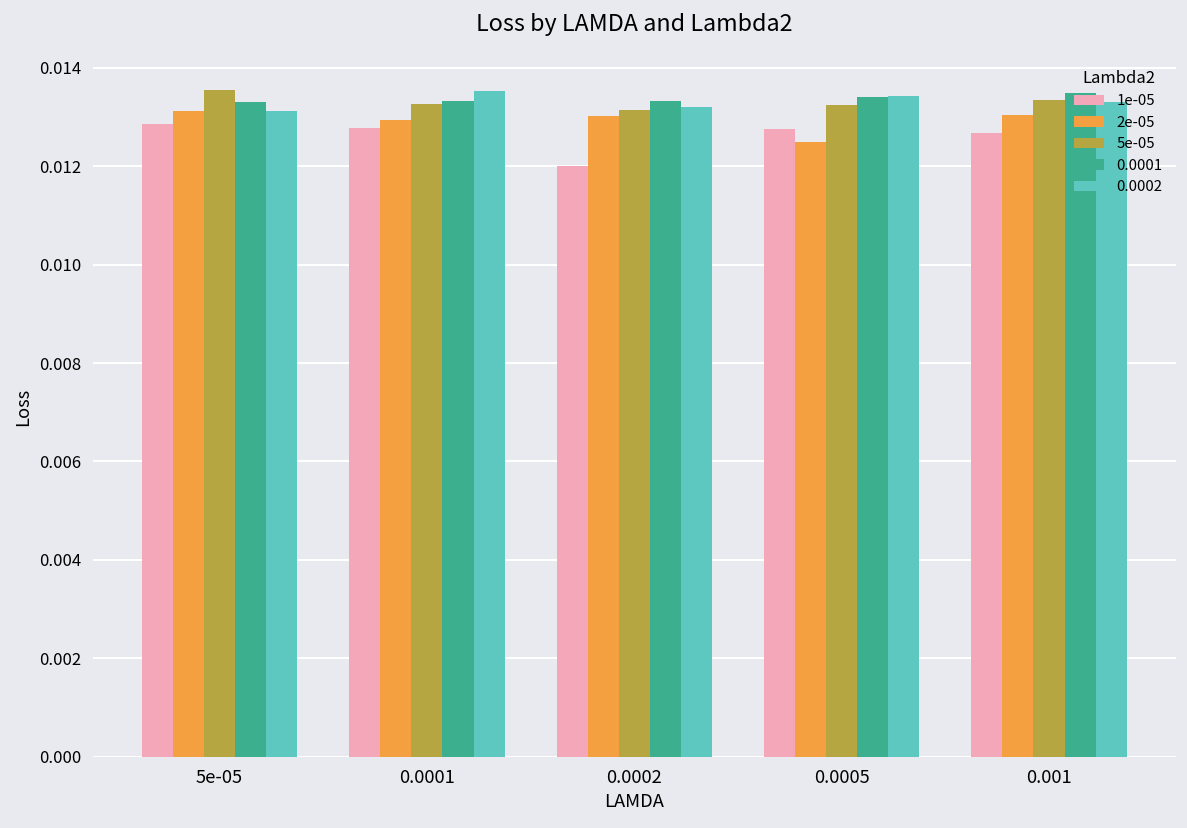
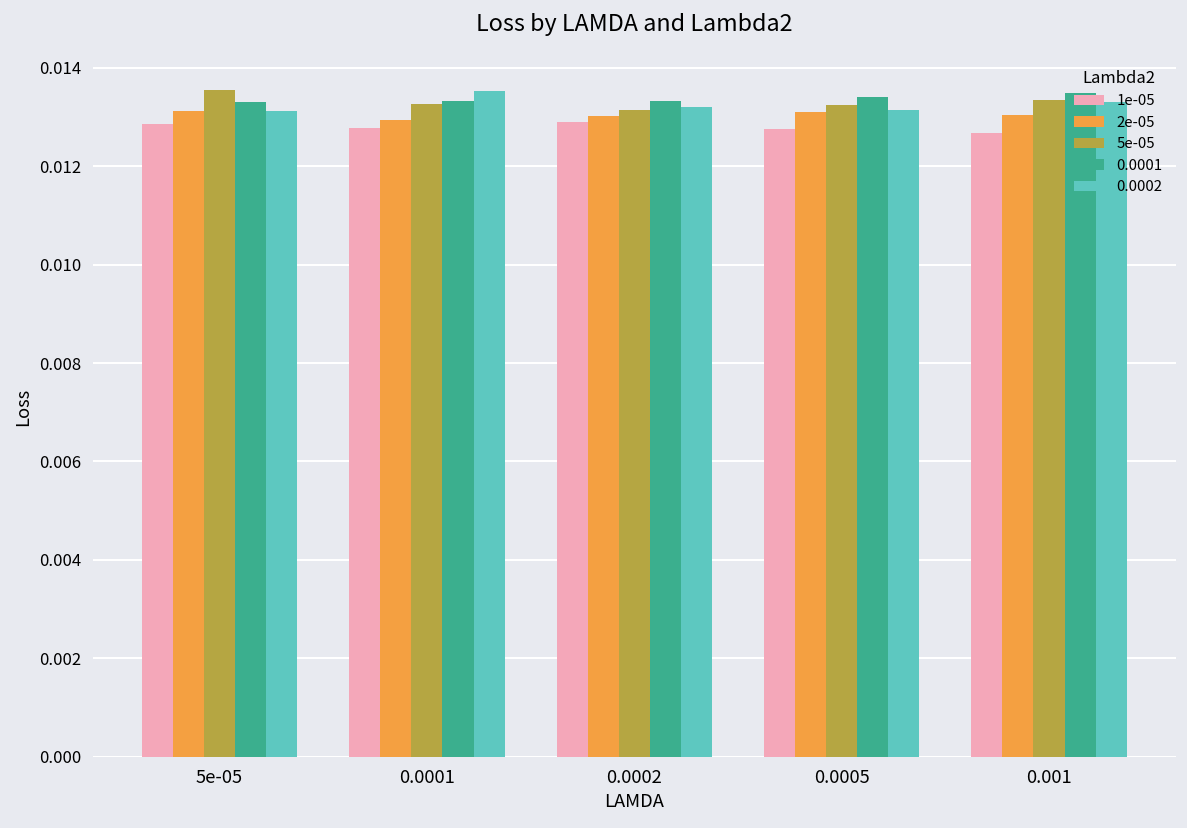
  {
    "1e-05": {
      "5e-05": 0.0129,
      "0.0001": 0.0128,
-     "0.0002": 0.0120,
+     "0.0002": 0.0129,
      "0.0005": 0.0127,
      "0.001": 0.0127
    },
    "2e-05": {
      "5e-05": 0.0131,
      "0.0001": 0.0129,
      "0.0002": 0.0130,
-     "0.0005": 0.0125,
+     "0.0005": 0.0131,
      "0.001": 0.0130
    },
    "5e-05": {
      "5e-05": 0.0136,
      "0.0001": 0.0133,
      "0.0002": 0.0131,
      "0.0005": 0.0132,
      "0.001": 0.0133
    },
    "0.0001": {
      "5e-05": 0.0133,
      "0.0001": 0.0133,
      "0.0002": 0.0133,
      "0.0005": 0.0134,
      "0.001": 0.0135
    },
    "0.0002": {
      "5e-05": 0.0131,
      "0.0001": 0.0135,
      "0.0002": 0.0132,
-     "0.0005": 0.0134,
+     "0.0005": 0.0131,
      "0.001": 0.0133
    }
  }
